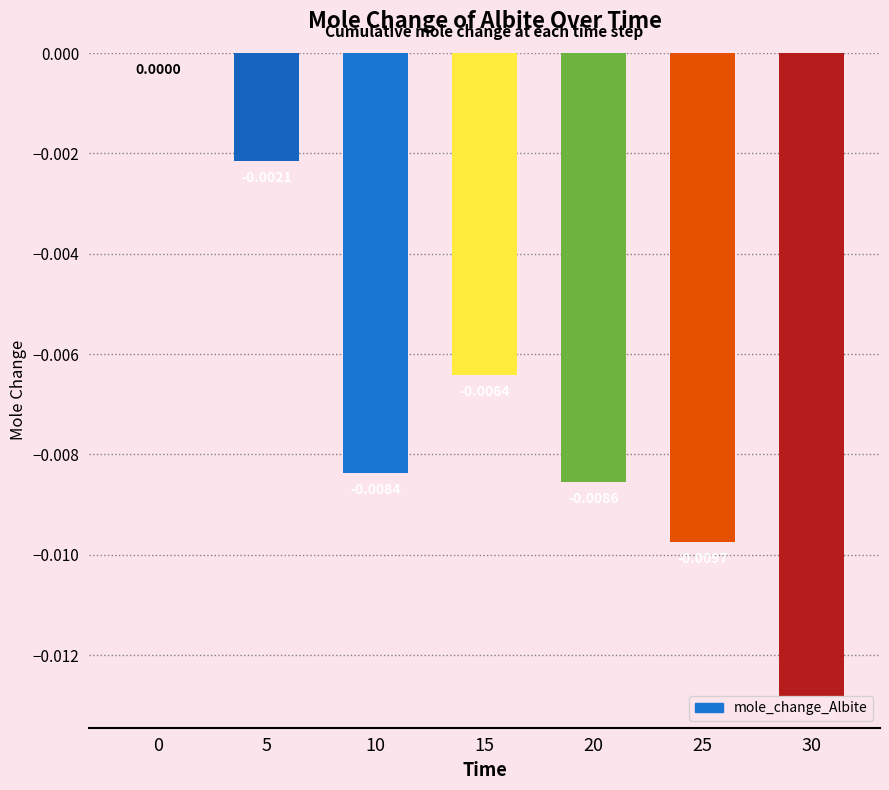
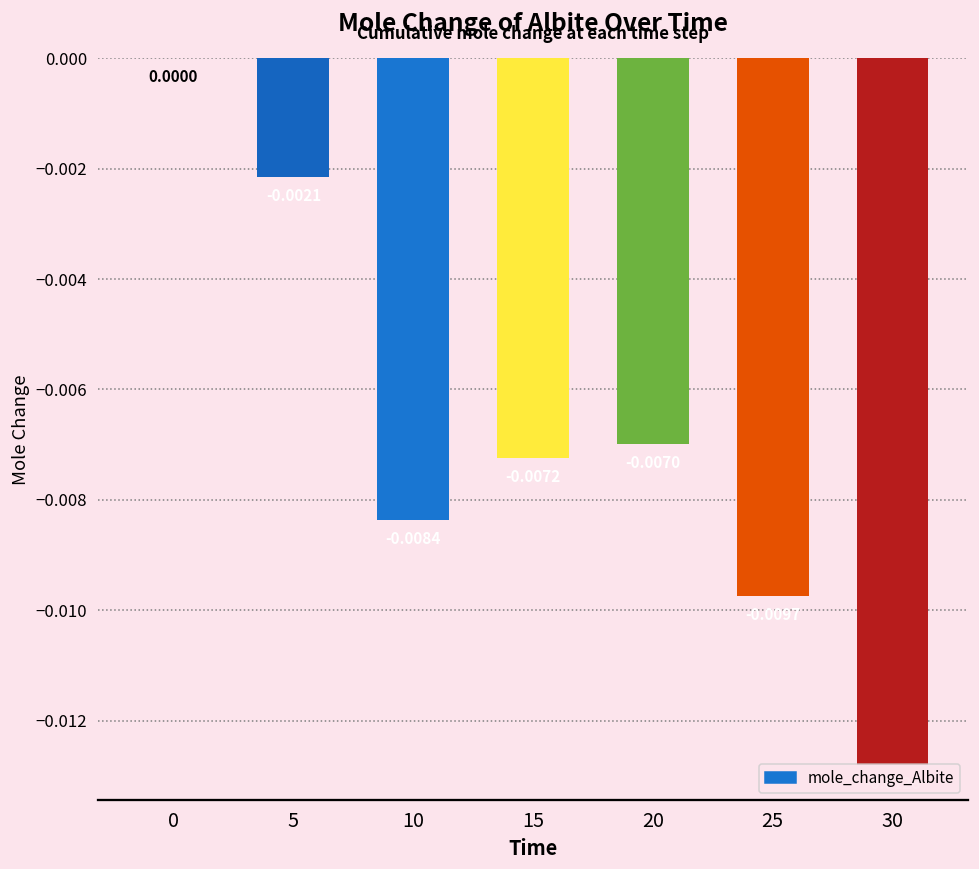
  {
    "5": -0.0021,
    "10": -0.0084,
-   "15": -0.0064,
-   "20": -0.0086,
+   "15": -0.0072,
+   "20": -0.0070,
    "25": -0.0097,
    "30": -0.0128
  }
